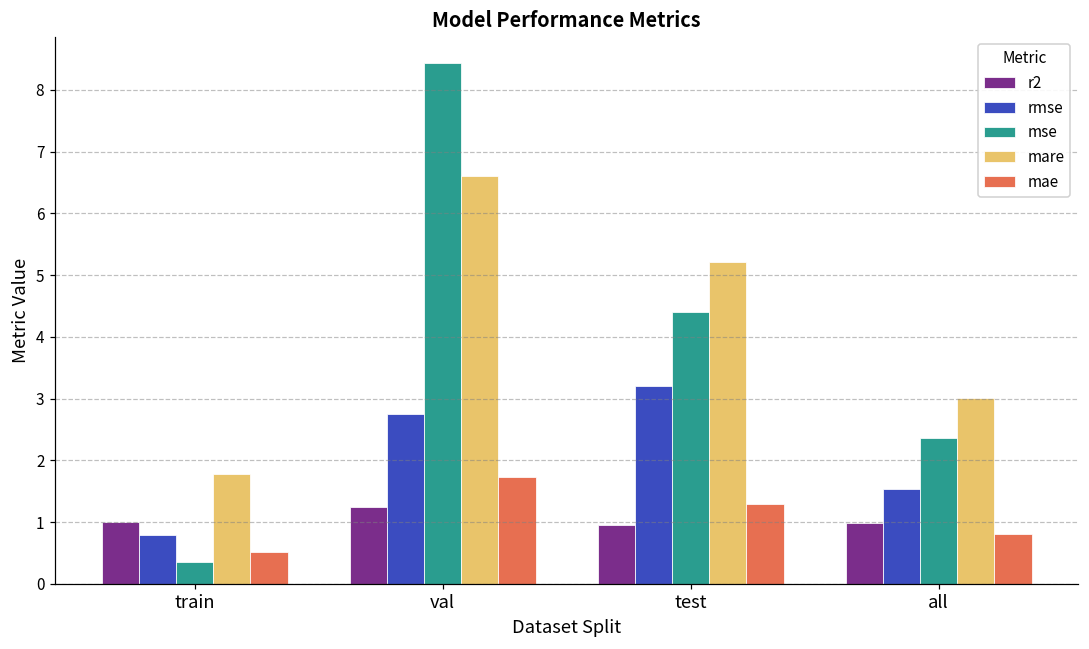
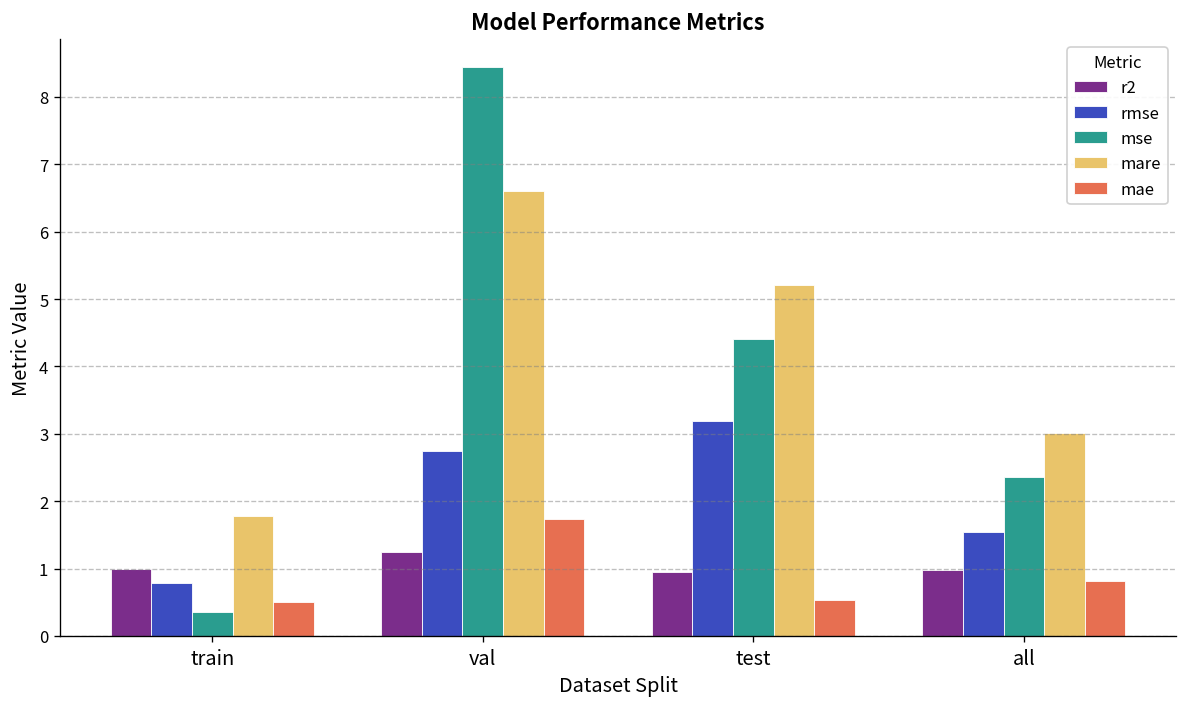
  {
    "r2": {
      "train": 1.0,
      "val": 1.2,
      "test": 1.0,
      "all": 1.0
    },
    "rmse": {
      "train": 0.8,
      "val": 2.7,
      "test": 3.2,
      "all": 1.5
    },
    "mse": {
      "train": 0.4,
      "val": 8.4,
      "test": 4.4,
      "all": 2.4
    },
    "mare": {
      "train": 1.8,
      "val": 6.6,
      "test": 5.2,
      "all": 3.0
    },
    "mae": {
      "train": 0.5,
      "val": 1.7,
-     "test": 1.3,
+     "test": 0.5,
      "all": 0.8
    }
  }
